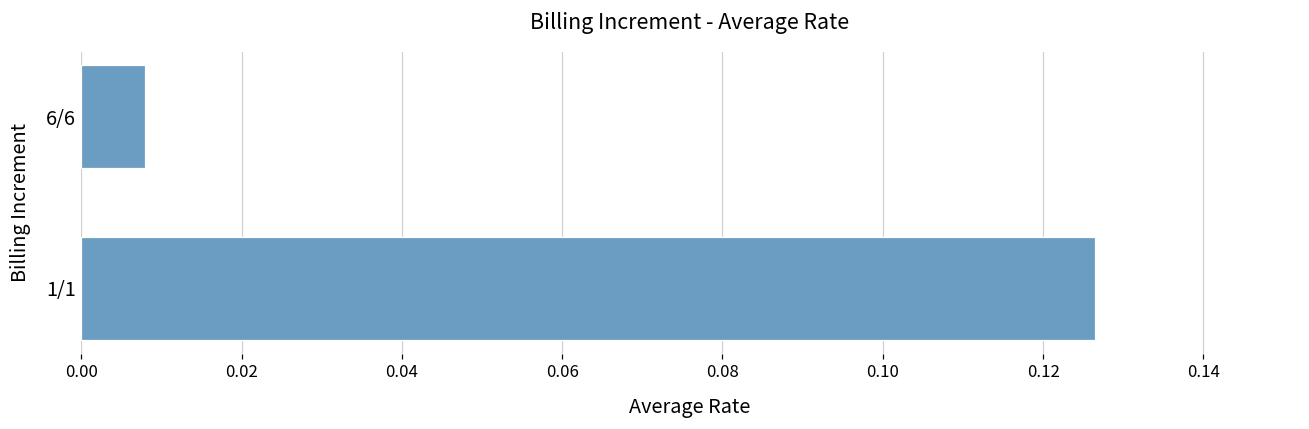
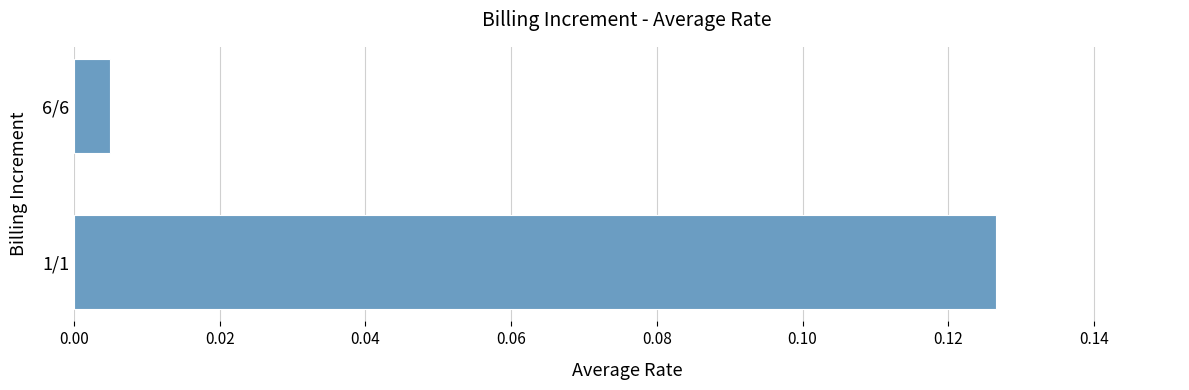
  {
-   "6/6": 0.008,
+   "6/6": 0.005,
    "1/1": 0.127
  }
